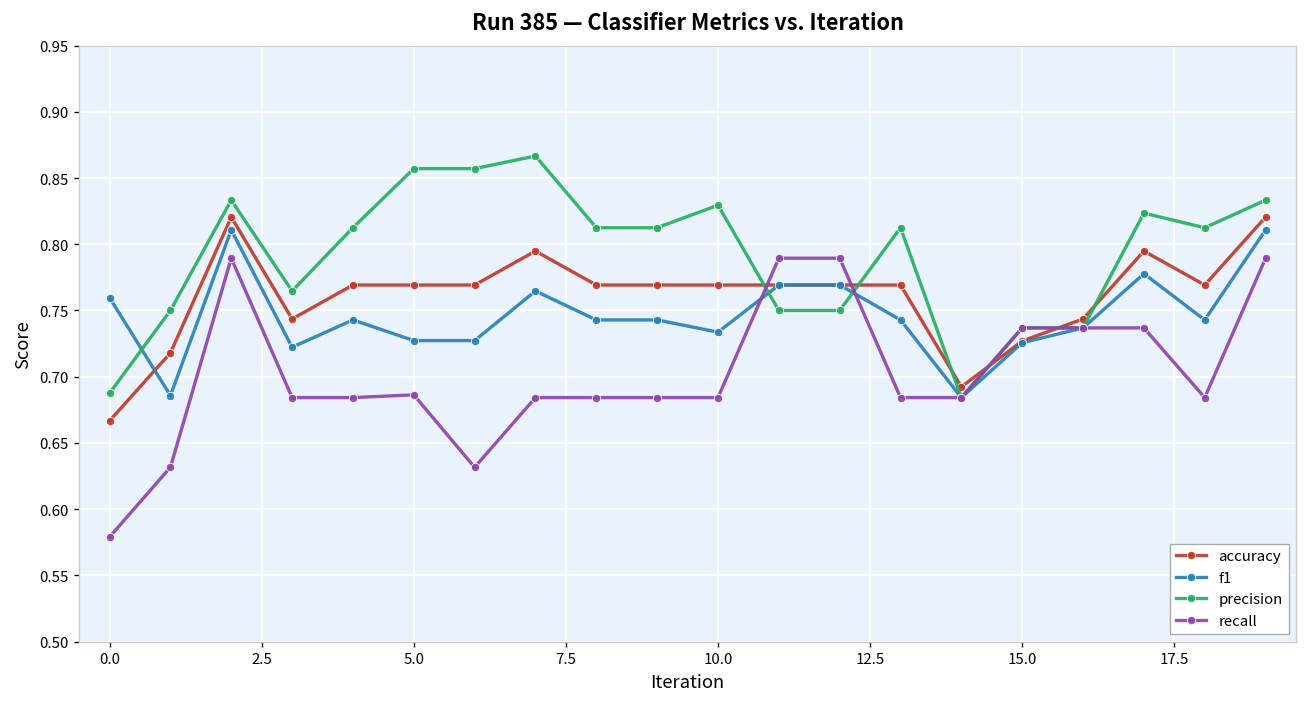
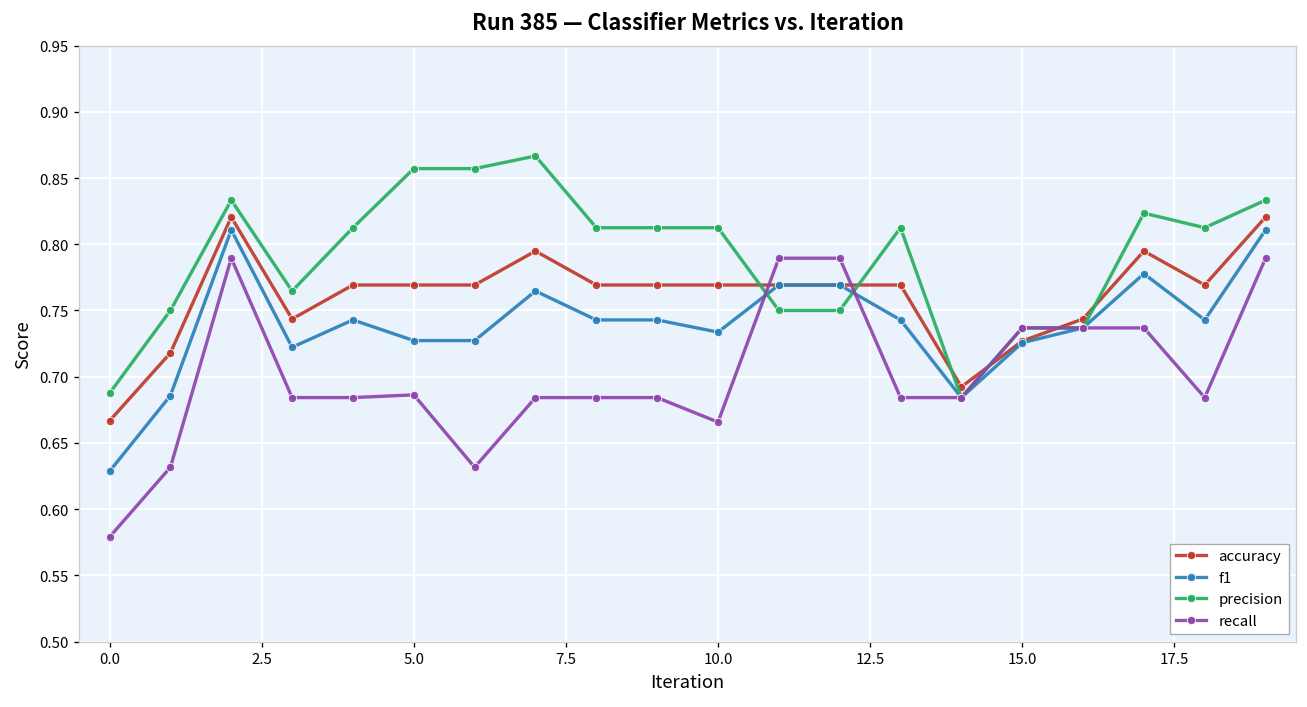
  {
    "accuracy": {
      "0.0": 0.667,
      "5.0": 0.769,
      "10.0": 0.769
    },
    "f1": {
-     "0.0": 0.760,
+     "0.0": 0.629,
      "5.0": 0.727,
      "10.0": 0.734
    },
    "precision": {
      "0.0": 0.688,
      "5.0": 0.857,
-     "10.0": 0.830
+     "10.0": 0.813
    },
    "recall": {
      "0.0": 0.579,
      "5.0": 0.686,
-     "10.0": 0.684
+     "10.0": 0.666
    }
  }
